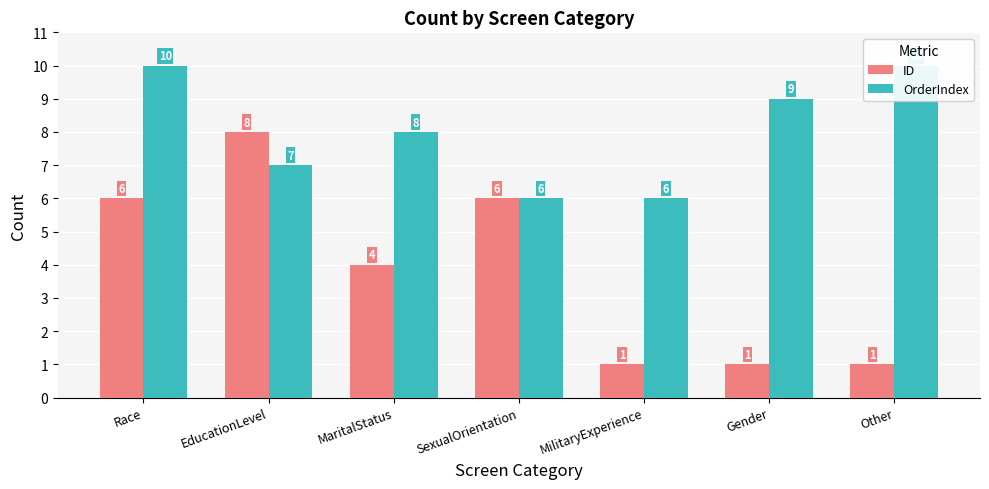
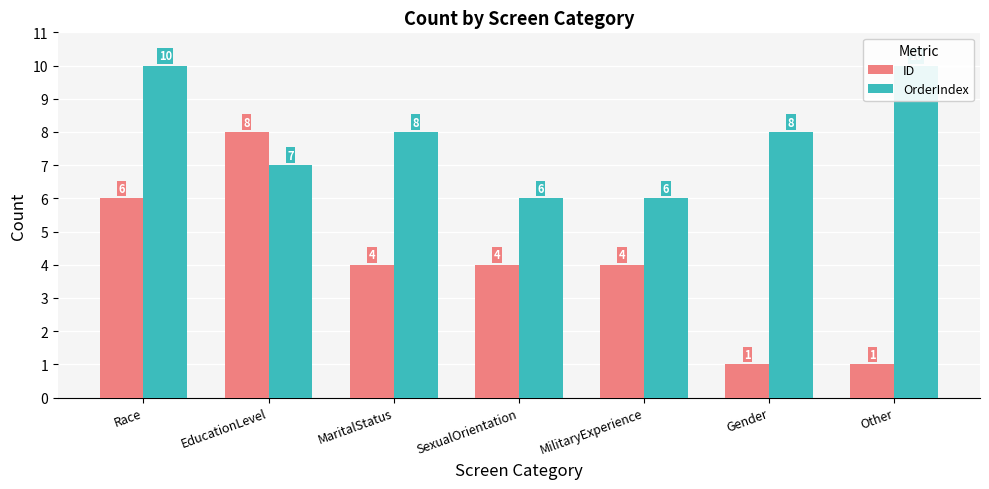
  {
    "ID": {
-     "SexualOrientation": 6,
-     "MilitaryExperience": 1
+     "SexualOrientation": 4,
+     "MilitaryExperience": 4
    },
    "OrderIndex": {
-     "Gender": 9
+     "Gender": 8
    }
  }
